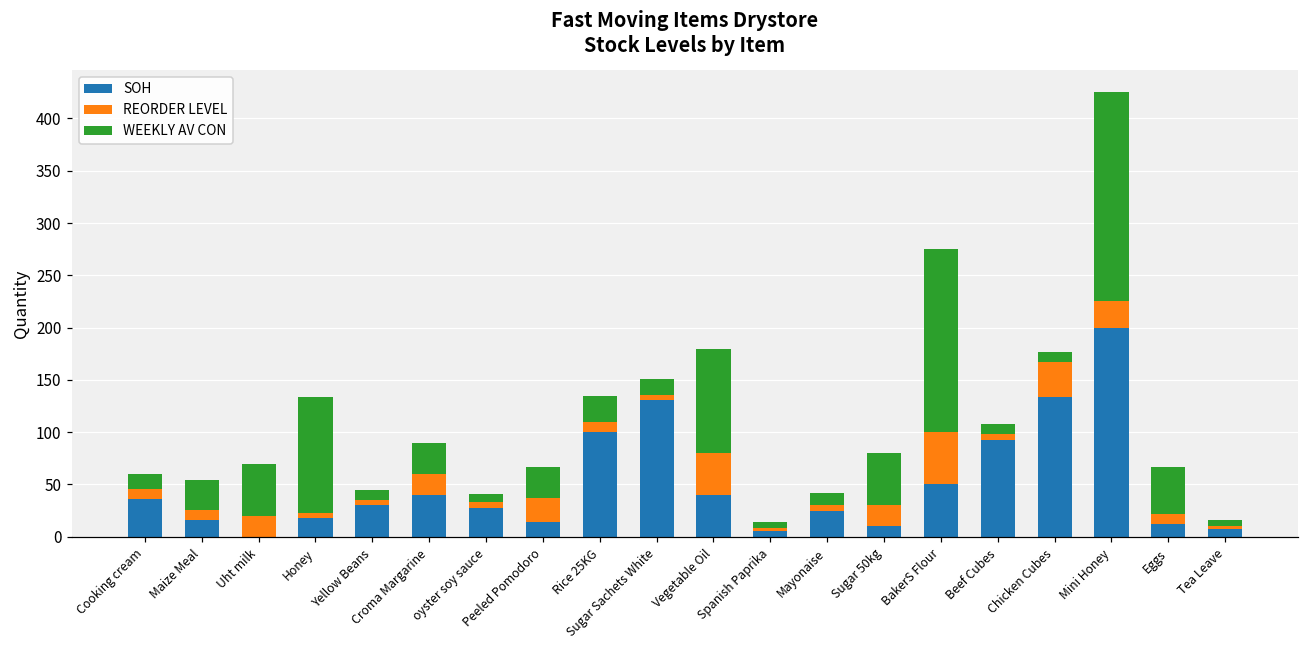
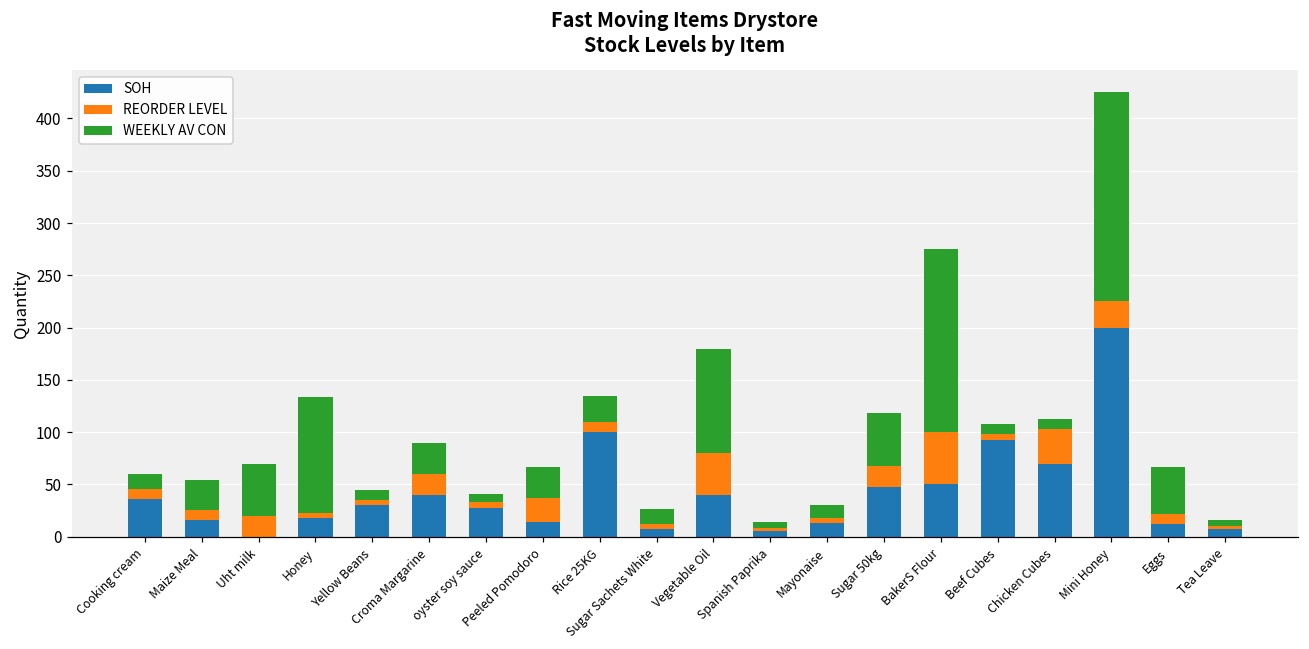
  {
    "SOH": {
      "Cooking cream": 40,
      "Maize Meal": 20,
      "Uht milk": 0,
      "Honey": 20,
      "Yellow Beans": 30,
      "Croma Margarine": 40,
      "oyster soy sauce": 30,
      "Peeled Pomodoro": 10,
      "Rice 25KG": 100,
-     "Sugar Sachets White": 130,
+     "Sugar Sachets White": 10,
      "Vegetable Oil": 40,
      "Spanish Paprika": 10,
-     "Mayonaise": 30,
-     "Sugar 50kg": 10,
+     "Mayonaise": 10,
+     "Sugar 50kg": 50,
      "BakerS Flour": 50,
      "Beef Cubes": 90,
-     "Chicken Cubes": 130,
+     "Chicken Cubes": 70,
      "Mini Honey": 200,
      "Eggs": 10,
      "Tea Leave": 10
    },
    "REORDER LEVEL": {
      "Cooking cream": 10,
      "Maize Meal": 10,
      "Uht milk": 20,
      "Honey": 10,
      "Yellow Beans": 10,
      "Croma Margarine": 20,
      "oyster soy sauce": 10,
      "Peeled Pomodoro": 20,
      "Rice 25KG": 10,
      "Sugar Sachets White": 10,
      "Vegetable Oil": 40,
      "Mayonaise": 10,
      "Sugar 50kg": 20,
      "BakerS Flour": 50,
      "Beef Cubes": 10,
      "Chicken Cubes": 30,
      "Mini Honey": 30,
      "Eggs": 10,
      "Tea Leave": 0
    },
    "WEEKLY AV CON": {
      "Cooking cream": 10,
      "Maize Meal": 30,
      "Uht milk": 50,
      "Honey": 110,
      "Yellow Beans": 10,
      "Croma Margarine": 30,
      "oyster soy sauce": 10,
      "Peeled Pomodoro": 30,
      "Rice 25KG": 30,
      "Sugar Sachets White": 20,
      "Vegetable Oil": 100,
      "Spanish Paprika": 10,
      "Mayonaise": 10,
      "Sugar 50kg": 50,
      "BakerS Flour": 180,
      "Beef Cubes": 10,
      "Chicken Cubes": 10,
      "Mini Honey": 200,
      "Eggs": 50,
      "Tea Leave": 10
    }
  }
